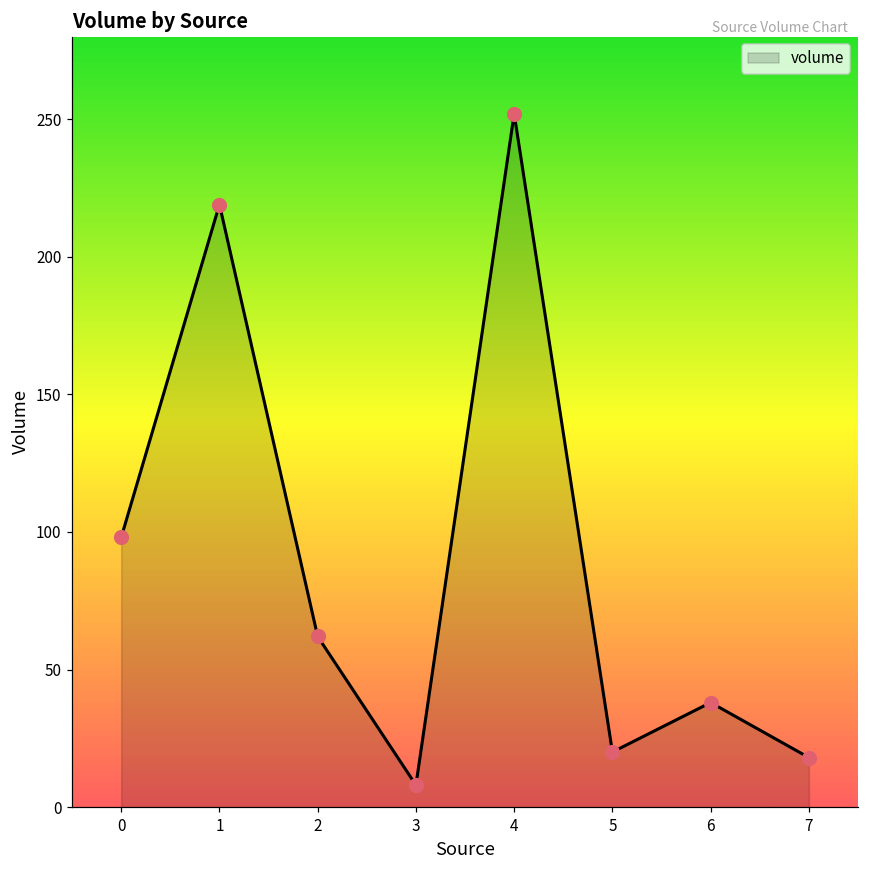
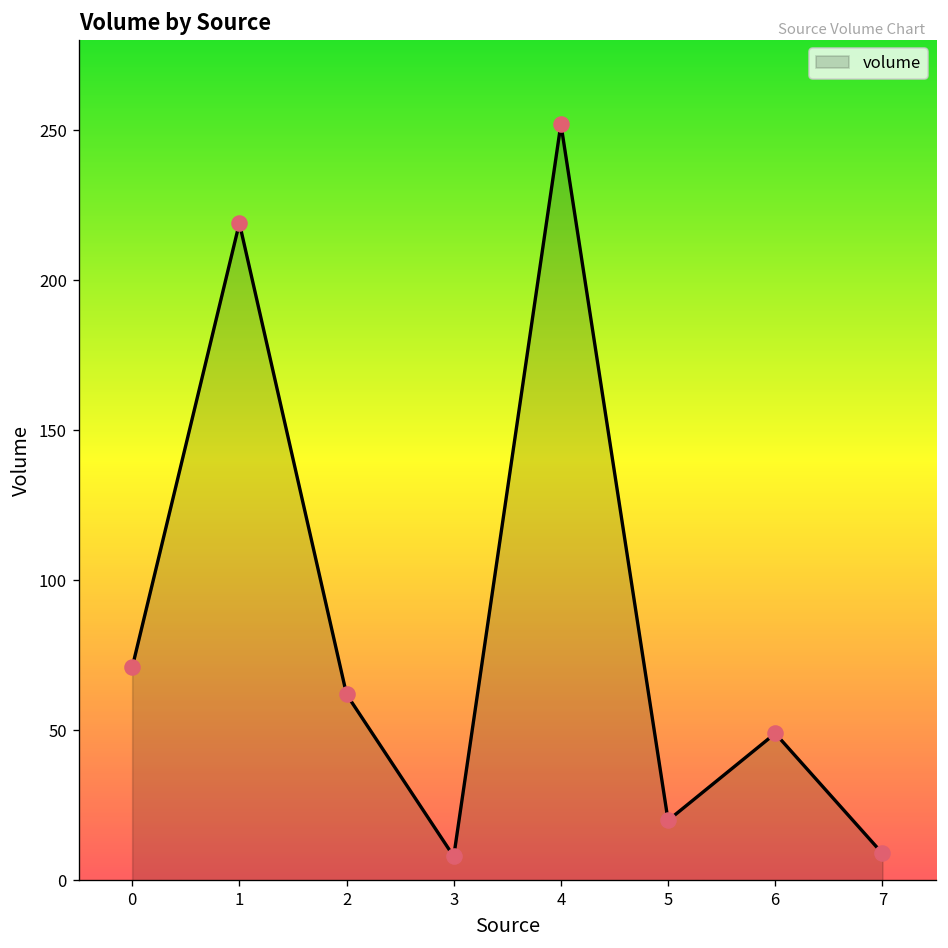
  {
-   "0": 98,
+   "0": 71,
    "1": 219,
    "2": 62,
    "3": 8,
    "4": 252,
    "5": 20,
-   "6": 38,
-   "7": 18
+   "6": 49,
+   "7": 9
  }
